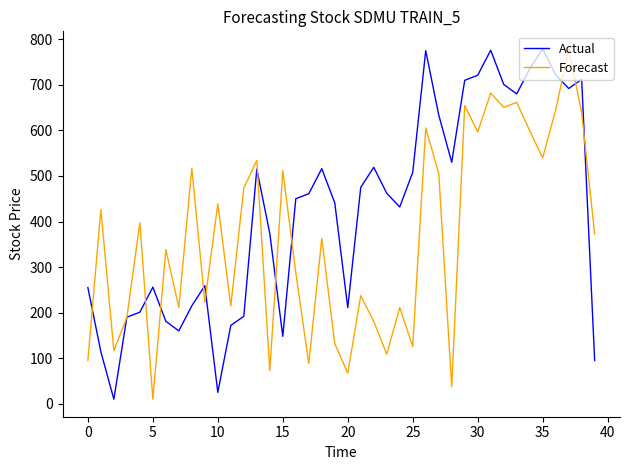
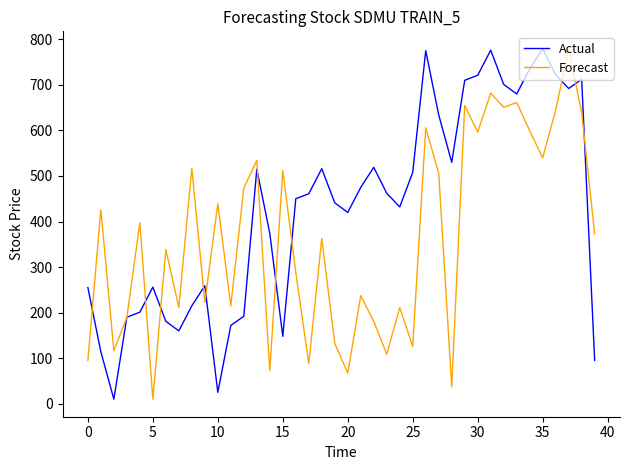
  {
    "Actual": {
      "0": 260,
      "5": 260,
      "10": 30,
      "15": 150,
-     "20": 210,
+     "20": 420,
      "25": 510,
      "30": 720
    },
    "Forecast": {
      "0": 100,
      "5": 10,
      "10": 440,
      "15": 510,
      "20": 70,
      "25": 130,
      "30": 600,
      "35": 540
    }
  }
